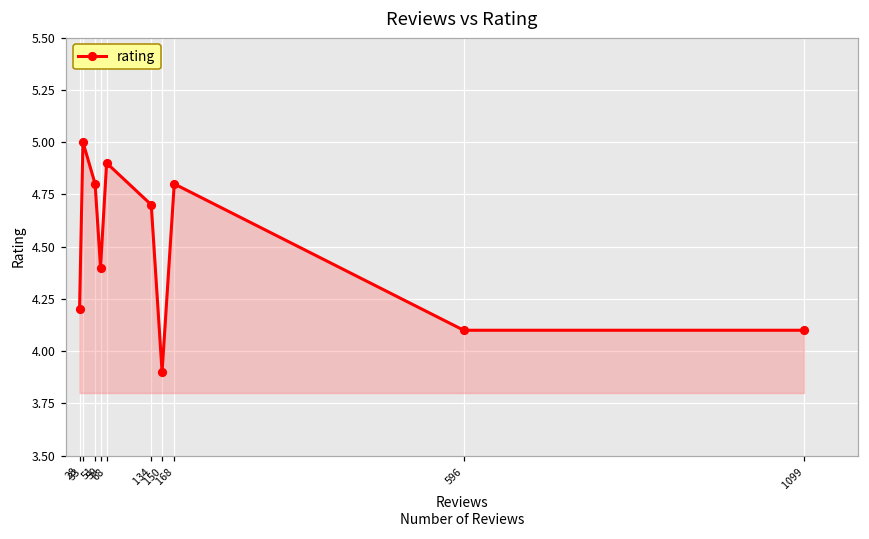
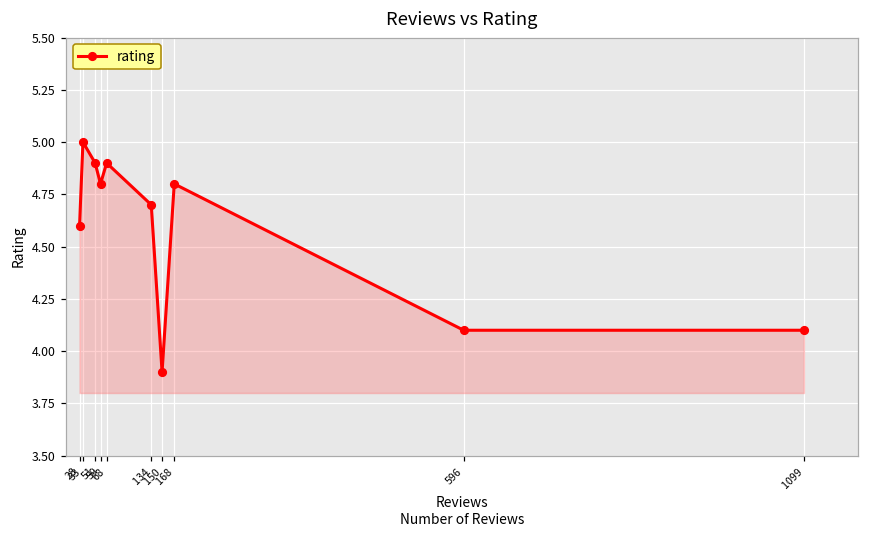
  {
-   "28": 4.2,
+   "28": 4.6,
    "33": 5.0,
-   "51": 4.8,
-   "59": 4.4,
+   "51": 4.9,
+   "59": 4.8,
    "68": 4.9,
    "134": 4.7,
    "150": 3.9,
    "168": 4.8,
    "596": 4.1,
    "1099": 4.1
  }
